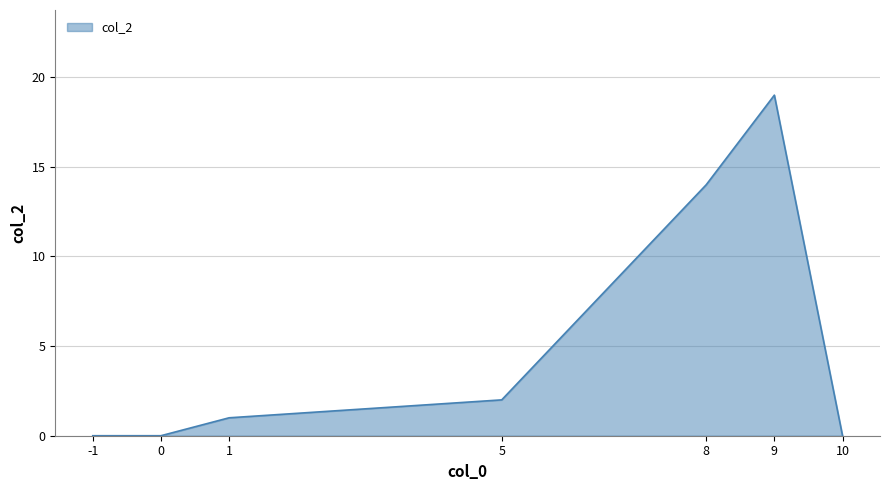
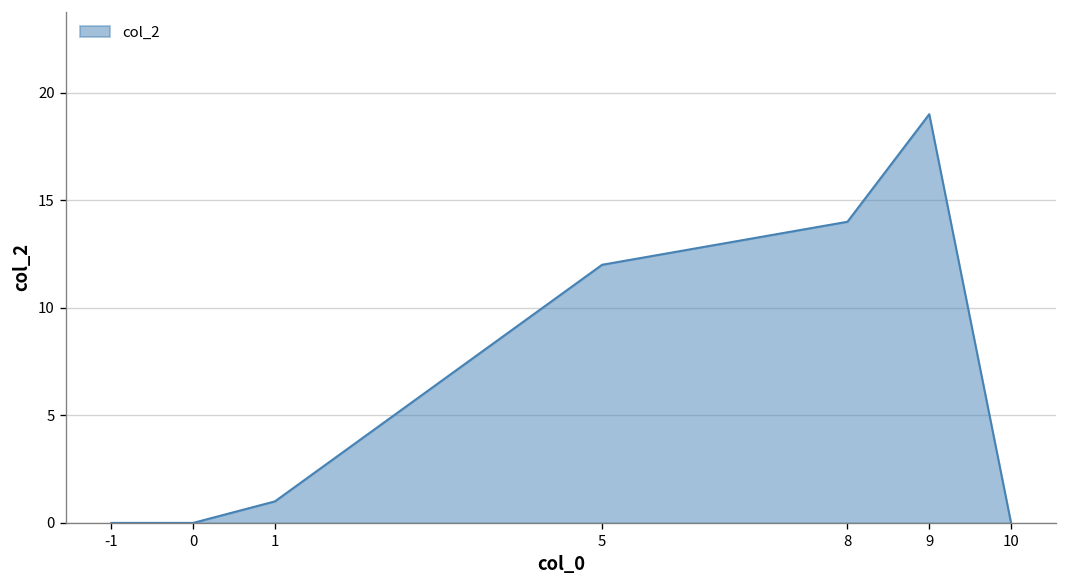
  {
    "-1": 0,
    "0": 0,
    "1": 1,
-   "5": 2,
+   "5": 12,
    "8": 14,
    "9": 19,
    "10": 0
  }
